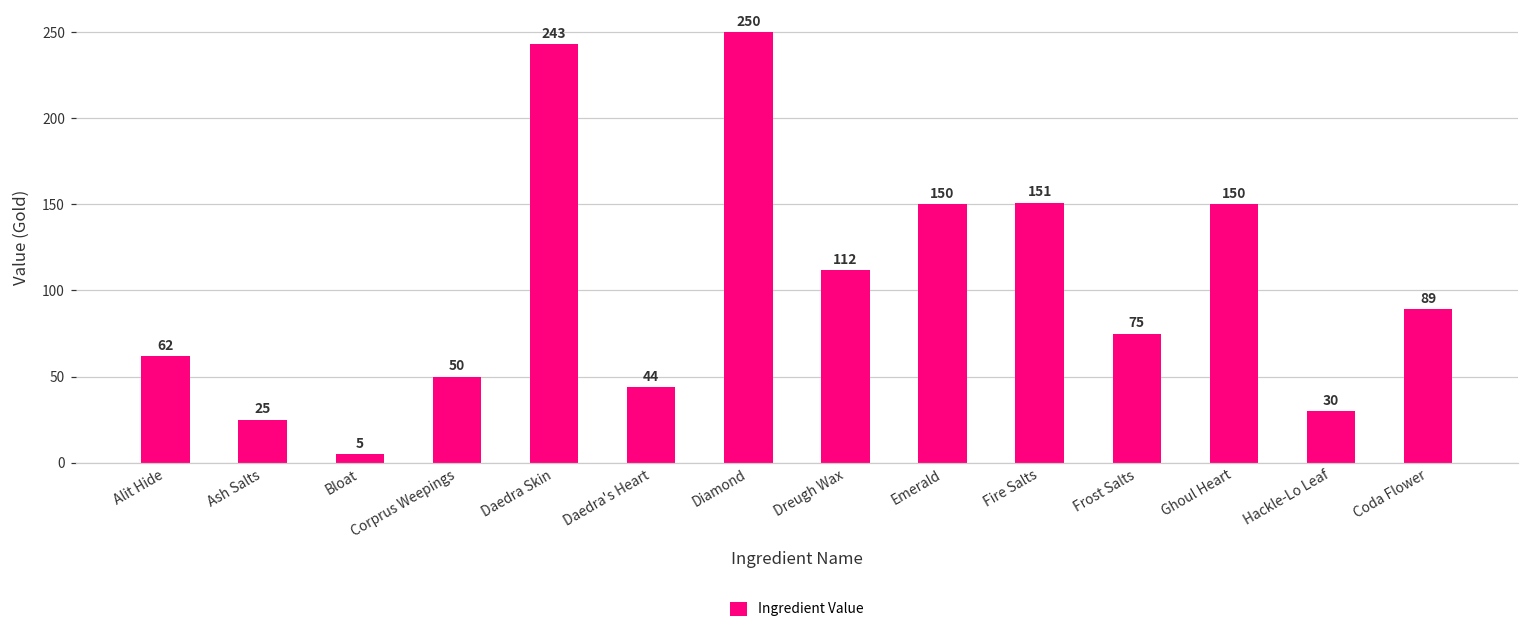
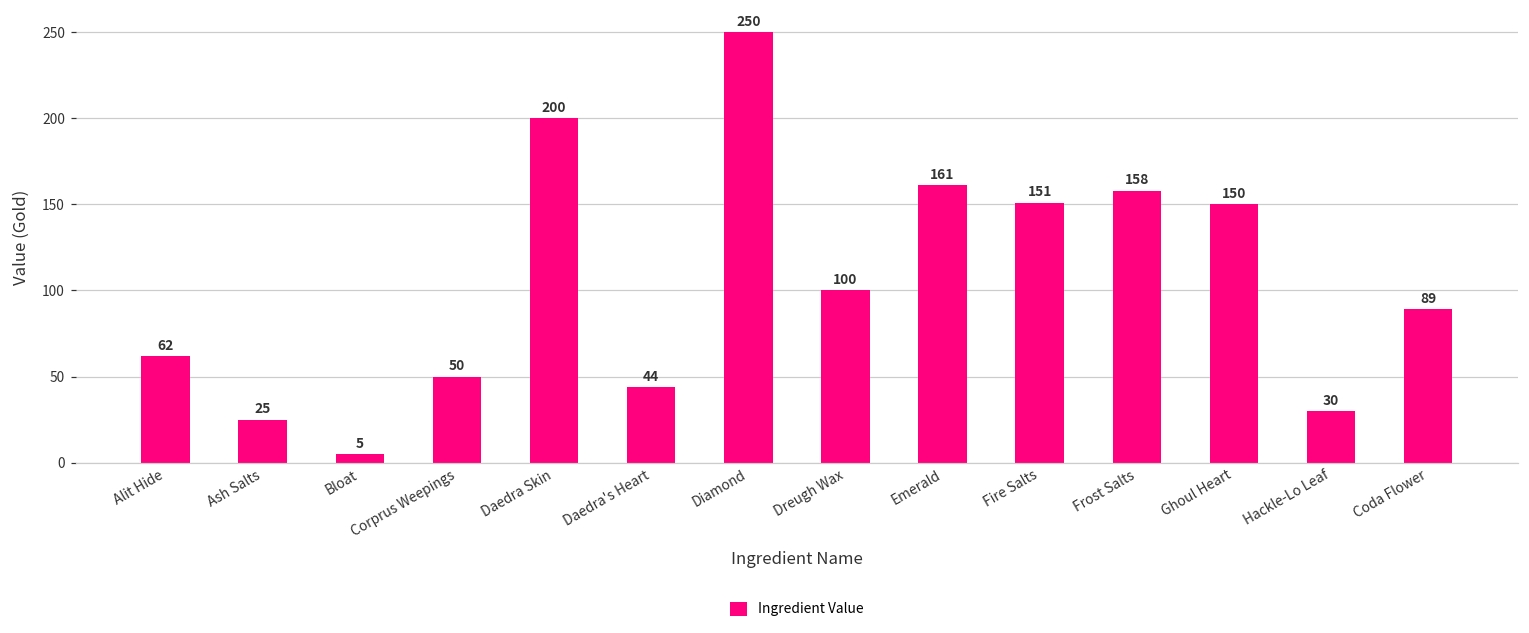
  {
    "Alit Hide": 62,
    "Ash Salts": 25,
    "Bloat": 5,
    "Corprus Weepings": 50,
-   "Daedra Skin": 243,
+   "Daedra Skin": 200,
    "Daedra's Heart": 44,
    "Diamond": 250,
-   "Dreugh Wax": 112,
-   "Emerald": 150,
+   "Dreugh Wax": 100,
+   "Emerald": 161,
    "Fire Salts": 151,
-   "Frost Salts": 75,
+   "Frost Salts": 158,
    "Ghoul Heart": 150,
    "Hackle-Lo Leaf": 30,
    "Coda Flower": 89
  }
